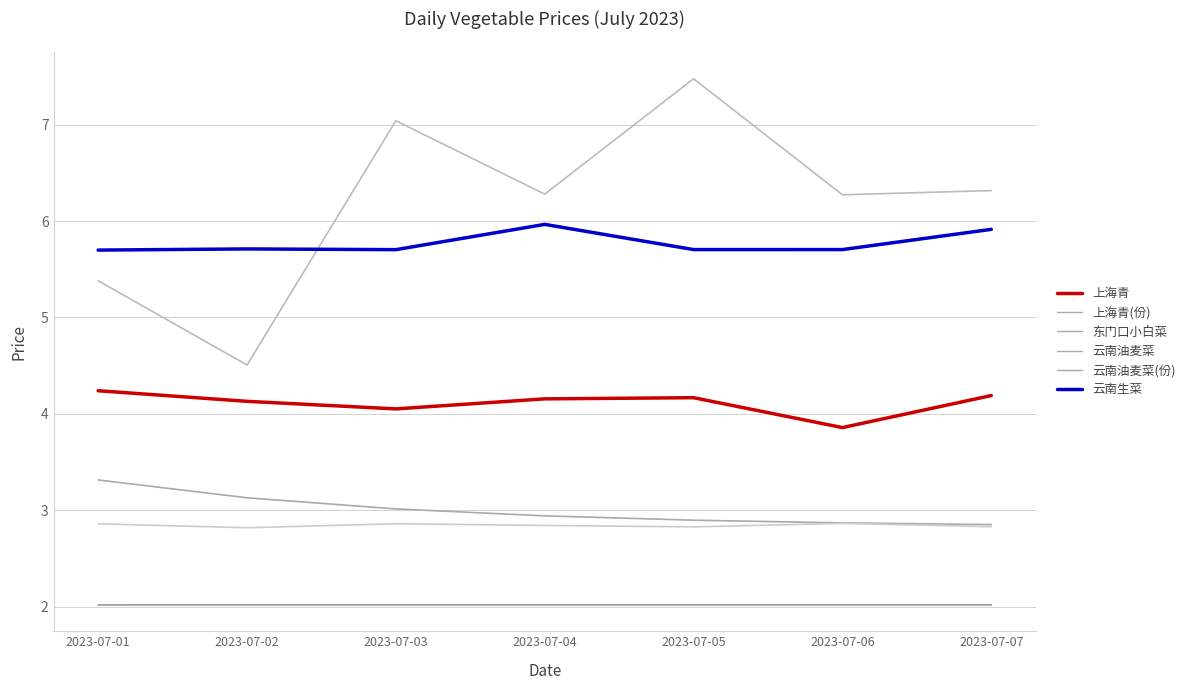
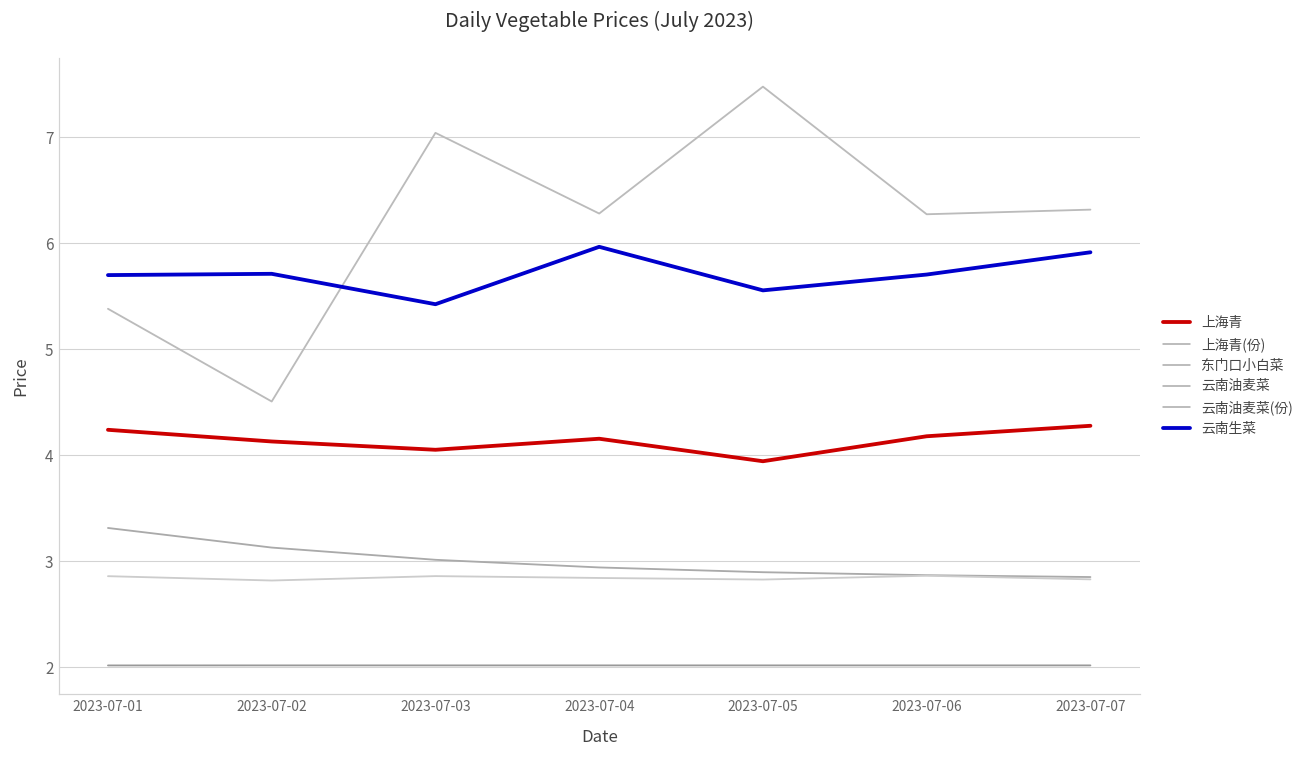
  {
    "上海青": {
      "2023-07-01": 4.2,
      "2023-07-02": 4.1,
      "2023-07-03": 4.1,
      "2023-07-04": 4.2,
-     "2023-07-05": 4.2,
-     "2023-07-06": 3.9,
-     "2023-07-07": 4.2
+     "2023-07-05": 3.9,
+     "2023-07-06": 4.2,
+     "2023-07-07": 4.3
    },
    "云南生菜": {
      "2023-07-01": 5.7,
      "2023-07-02": 5.7,
-     "2023-07-03": 5.7,
+     "2023-07-03": 5.4,
      "2023-07-04": 6.0,
-     "2023-07-05": 5.7,
+     "2023-07-05": 5.6,
      "2023-07-06": 5.7,
      "2023-07-07": 5.9
    }
  }
